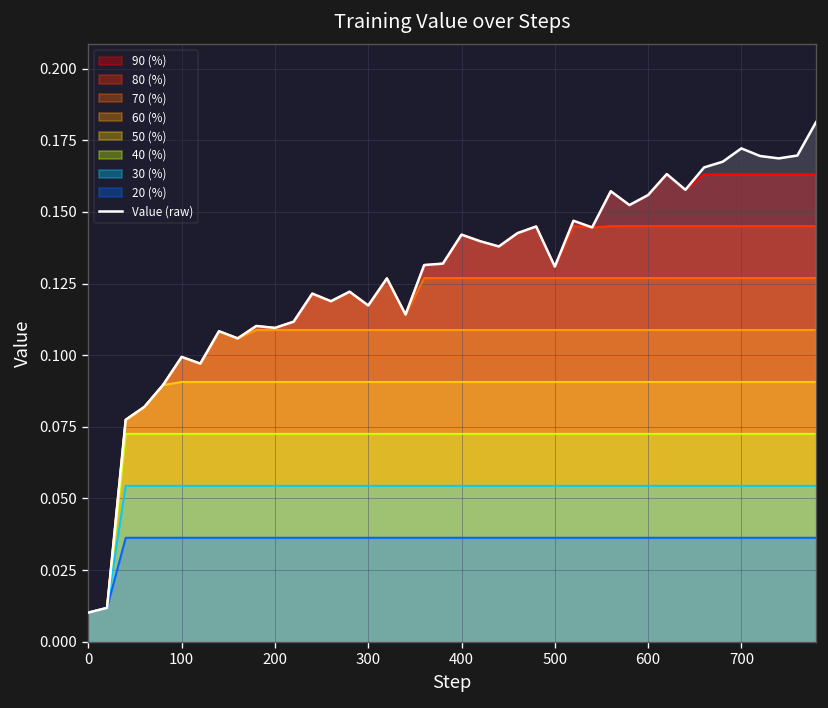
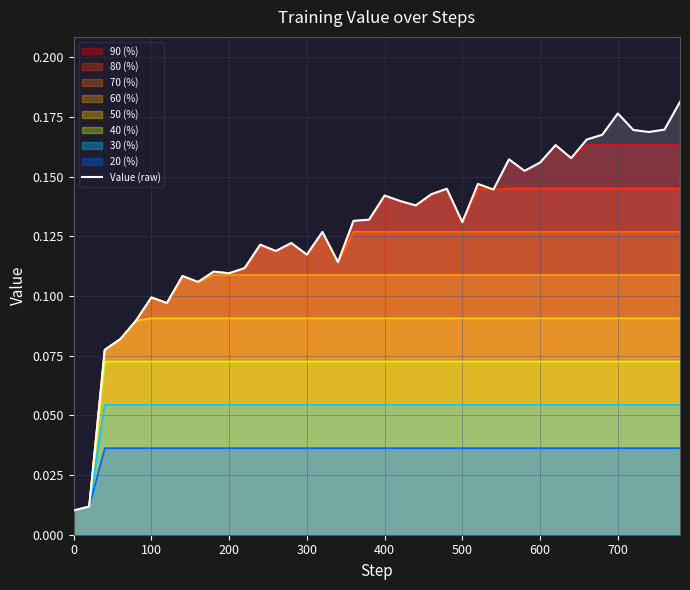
  {
    "Value (raw)": {
-     "700": 0.172
+     "700": 0.176
    }
  }
